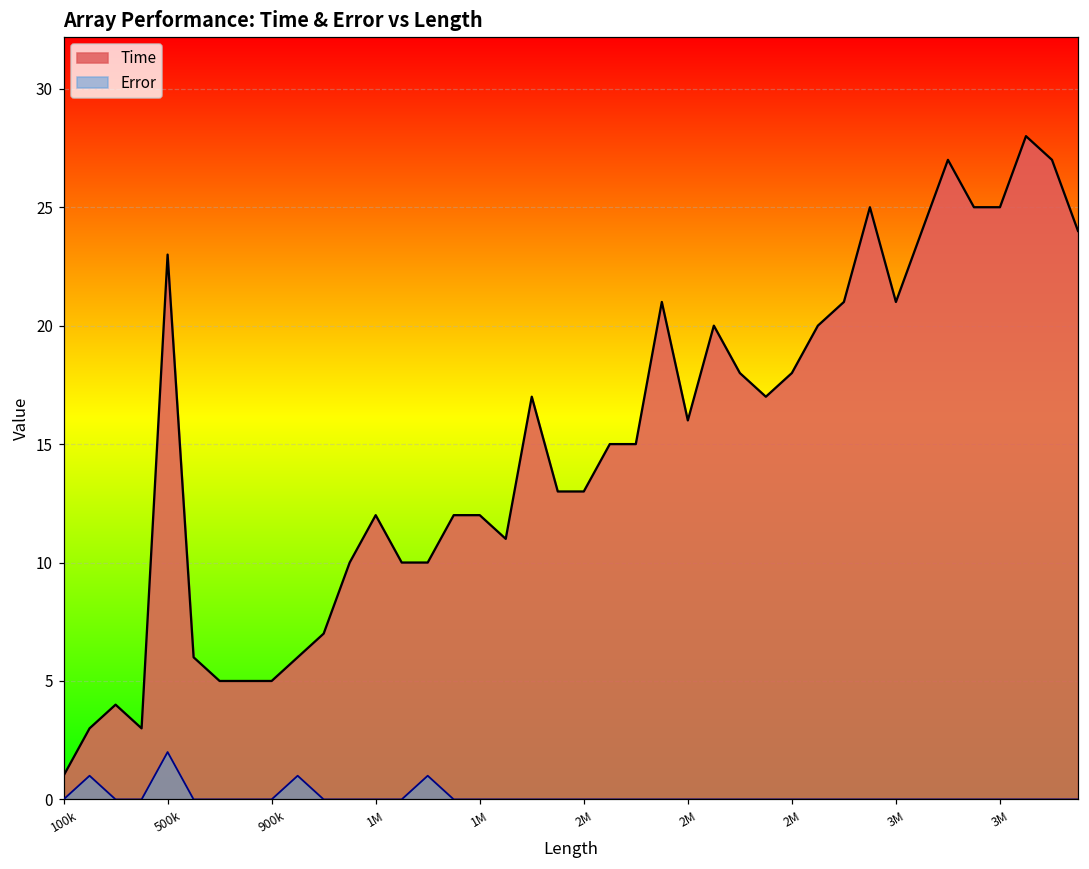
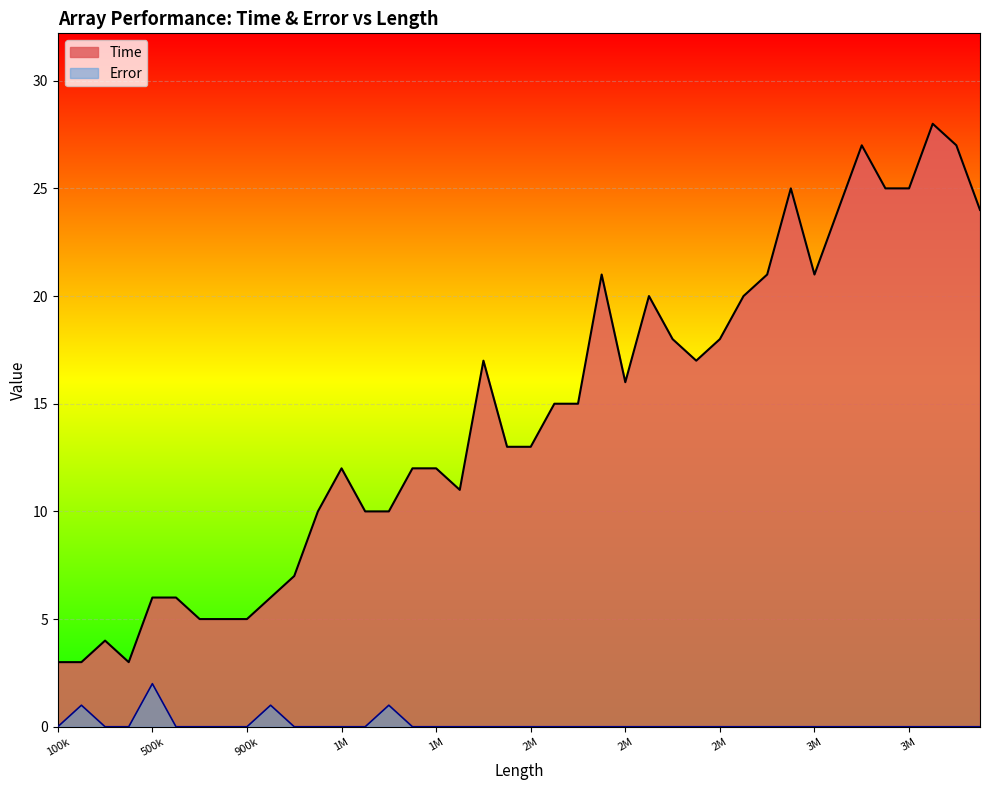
  {
    "Time": {
-     "100k": 1,
-     "500k": 23,
+     "100k": 3,
+     "500k": 6,
      "900k": 5
    },
    "Error": {
      "100k": 0,
      "500k": 2,
      "900k": 0
    }
  }
